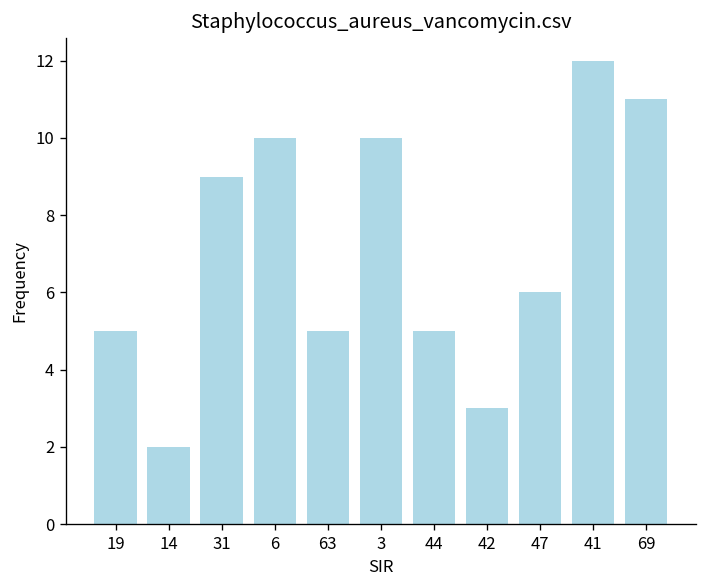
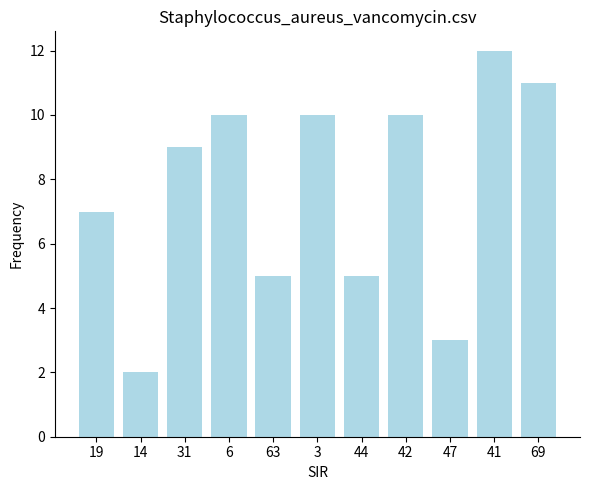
  {
-   "19": 5,
+   "19": 7,
    "14": 2,
    "31": 9,
    "6": 10,
    "63": 5,
    "3": 10,
    "44": 5,
-   "42": 3,
-   "47": 6,
+   "42": 10,
+   "47": 3,
    "41": 12,
    "69": 11
  }
